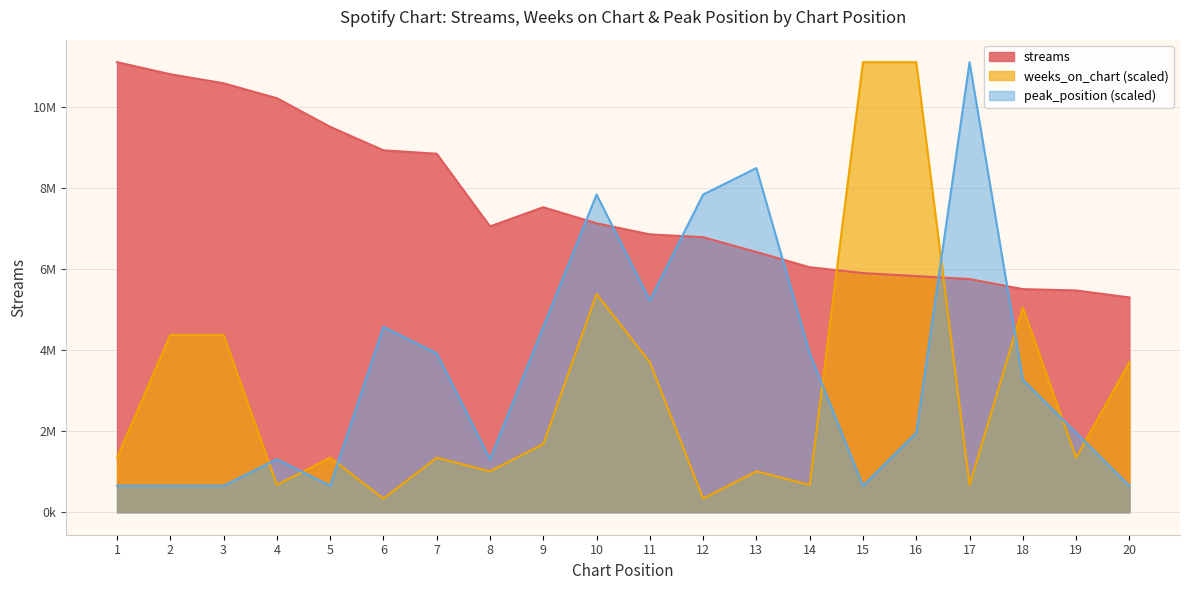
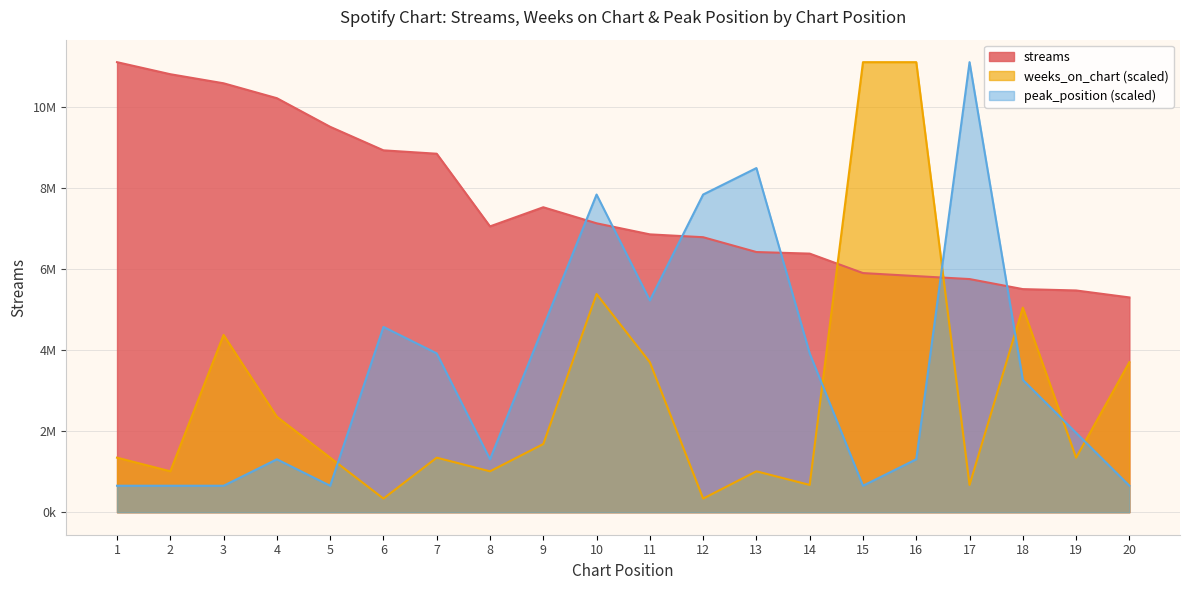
  {
    "streams": {
      "1": 11100000,
      "2": 10800000,
      "3": 10600000,
      "4": 10200000,
      "5": 9500000,
      "6": 8900000,
      "7": 8800000,
      "8": 7100000,
      "9": 7500000,
      "10": 7100000,
      "11": 6900000,
      "12": 6800000,
      "13": 6400000,
-     "14": 6000000,
+     "14": 6400000,
      "15": 5900000,
      "16": 5800000,
      "17": 5800000,
      "18": 5500000,
      "19": 5500000,
      "20": 5300000
    },
    "weeks_on_chart (scaled)": {
      "1": 1300000,
-     "2": 4400000,
+     "2": 1000000,
      "3": 4400000,
-     "4": 700000,
+     "4": 2400000,
      "5": 1300000,
      "6": 300000,
      "7": 1300000,
      "8": 1000000,
      "9": 1700000,
      "10": 5400000,
      "11": 3700000,
      "12": 300000,
      "13": 1000000,
      "14": 700000,
      "15": 11100000,
      "16": 11100000,
      "17": 700000,
      "18": 5000000,
      "19": 1300000,
      "20": 3700000
    },
    "peak_position (scaled)": {
      "1": 700000,
      "2": 700000,
      "3": 700000,
      "4": 1300000,
      "5": 700000,
      "6": 4600000,
      "7": 3900000,
      "8": 1300000,
      "9": 4600000,
      "10": 7800000,
      "11": 5200000,
      "12": 7800000,
      "13": 8500000,
      "14": 3900000,
      "15": 700000,
-     "16": 2000000,
+     "16": 1300000,
      "17": 11100000,
      "18": 3300000,
      "19": 2000000,
      "20": 700000
    }
  }
